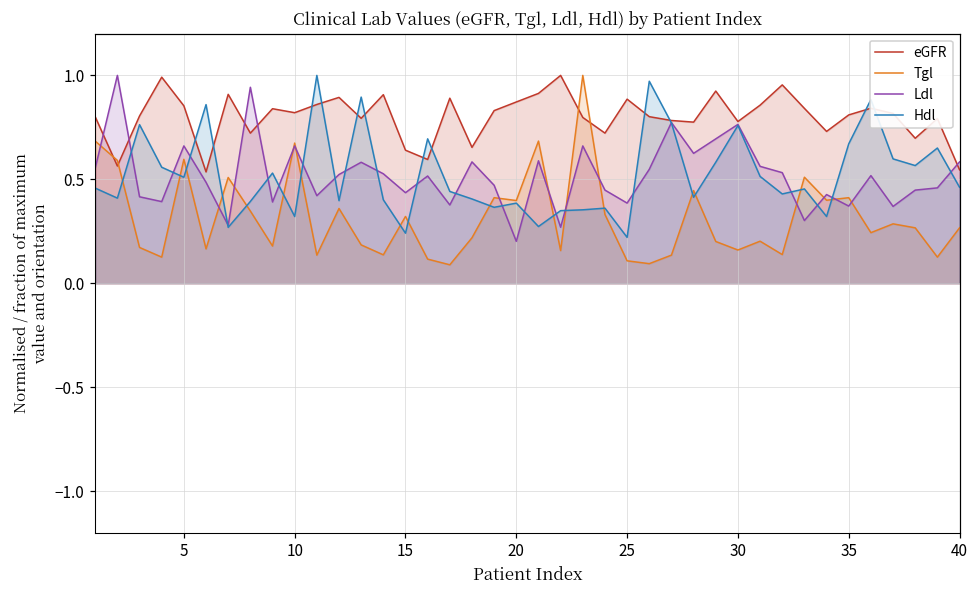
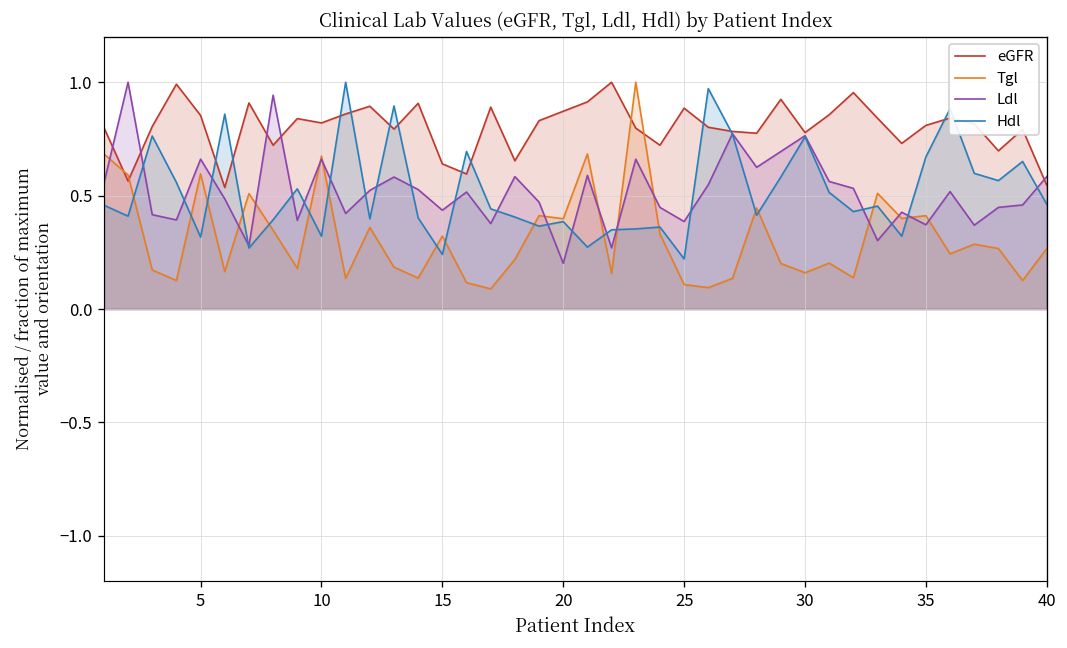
  {
    "eGFR": {
      "5": 0.85,
      "10": 0.82,
      "15": 0.64,
      "20": 0.87,
      "25": 0.89,
      "30": 0.78,
      "35": 0.81,
      "40": 0.55
    },
    "Tgl": {
      "5": 0.60,
      "10": 0.67,
      "15": 0.32,
      "25": 0.11,
      "30": 0.16,
      "35": 0.41,
      "40": 0.27
    },
    "Ldl": {
      "5": 0.66,
      "10": 0.66,
      "15": 0.44,
      "20": 0.20,
      "25": 0.39,
      "35": 0.37,
      "40": 0.58
    },
    "Hdl": {
-     "5": 0.51,
+     "5": 0.32,
      "10": 0.32,
      "15": 0.24,
      "25": 0.22,
      "35": 0.67,
      "40": 0.46
    }
  }
